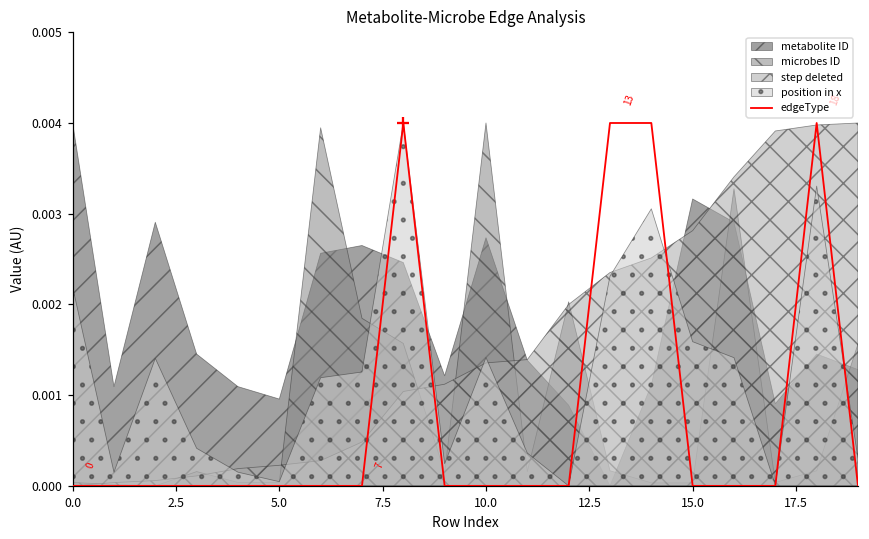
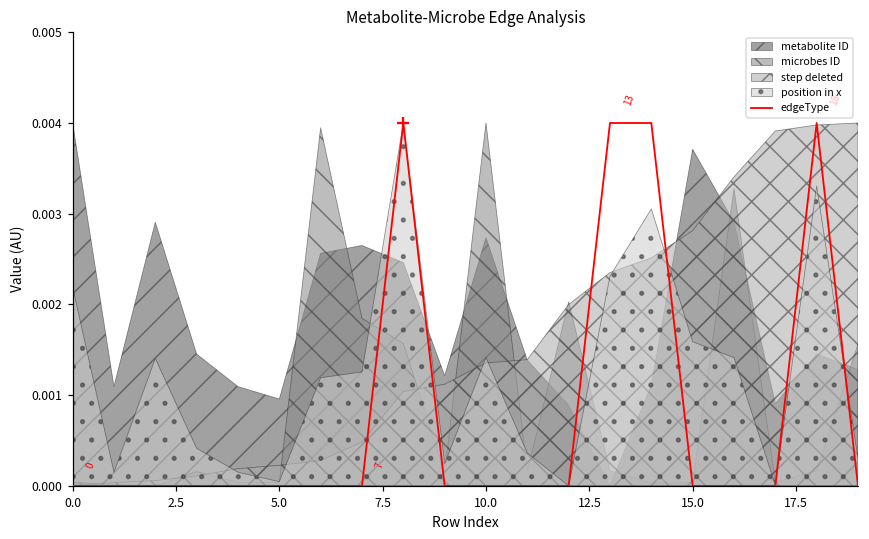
  {
    "metabolite ID": {
      "0.0": 0.0040,
      "5.0": 0.0010,
      "10.0": 0.0027,
-     "15.0": 0.0032
+     "15.0": 0.0037
    }
  }
